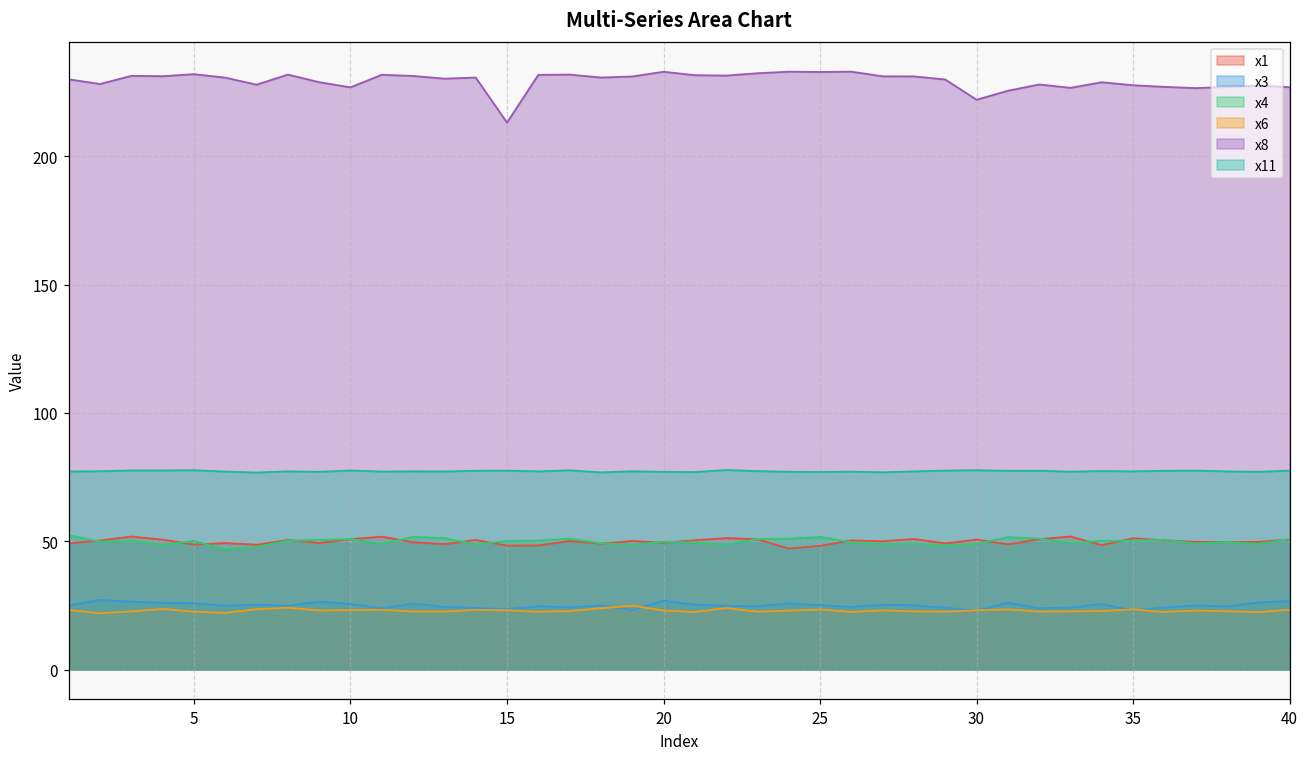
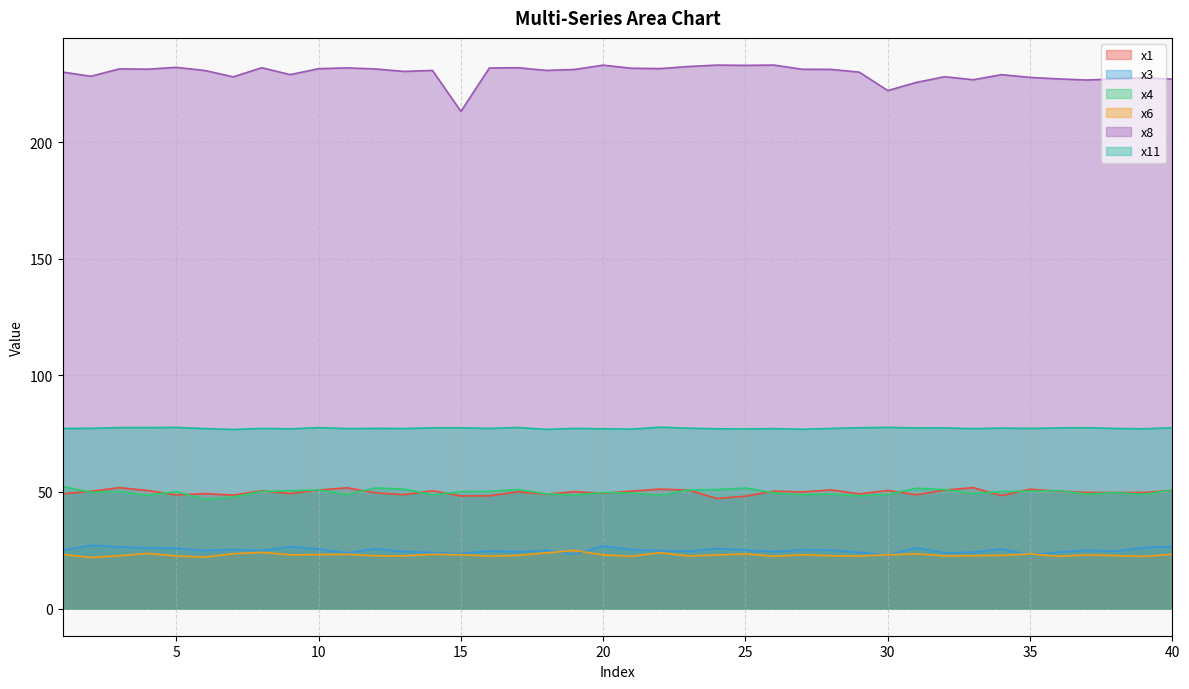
  {
    "x8": {
      "5": 232,
-     "10": 227,
+     "10": 231,
      "15": 213,
      "20": 233,
      "25": 233,
      "30": 222,
      "35": 228,
      "40": 227
    }
  }
